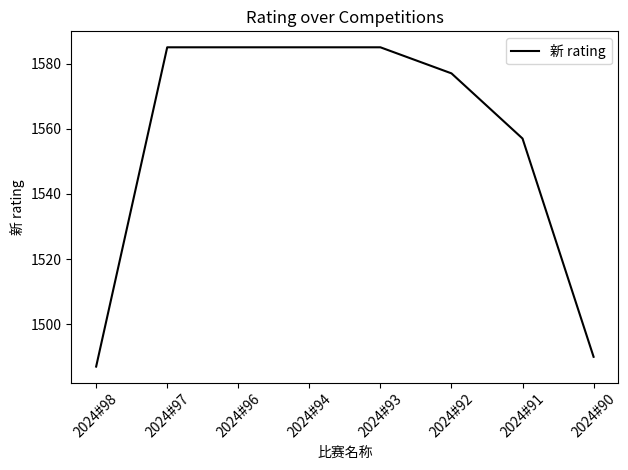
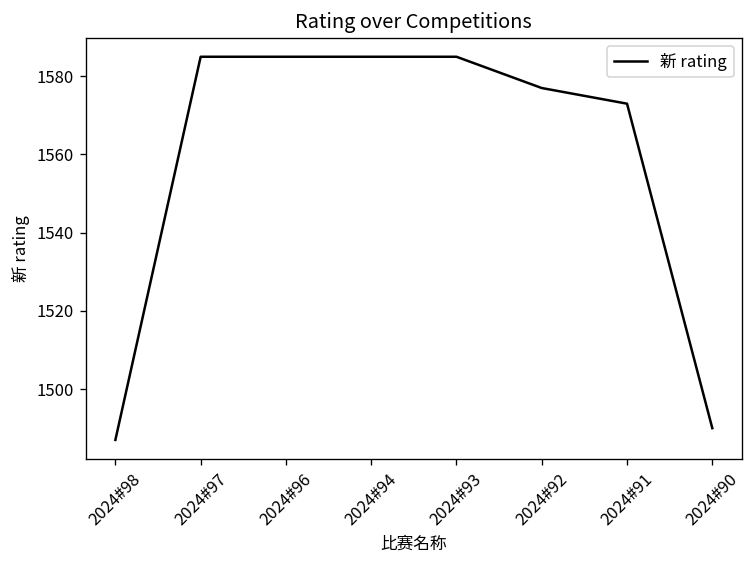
  {
    "2024#98": 1487,
    "2024#97": 1585,
    "2024#96": 1585,
    "2024#94": 1585,
    "2024#93": 1585,
    "2024#92": 1577,
-   "2024#91": 1557,
+   "2024#91": 1573,
    "2024#90": 1490
  }
